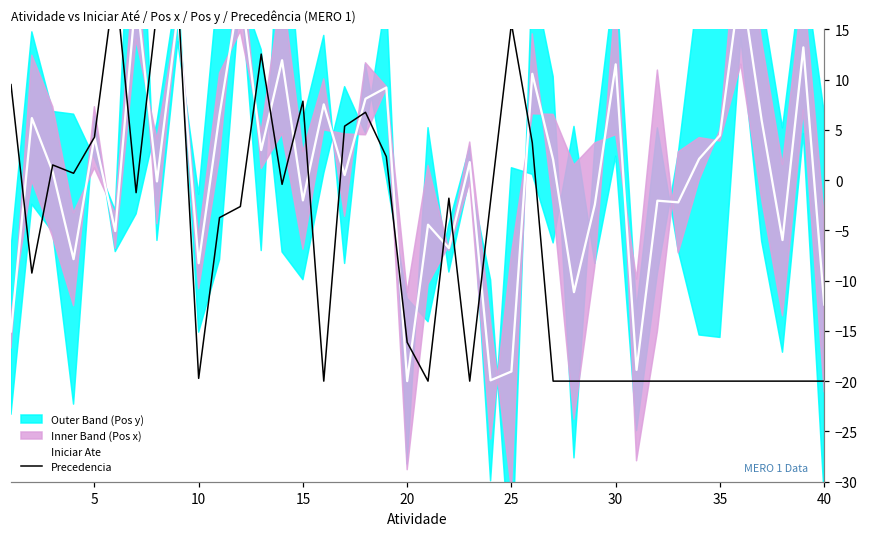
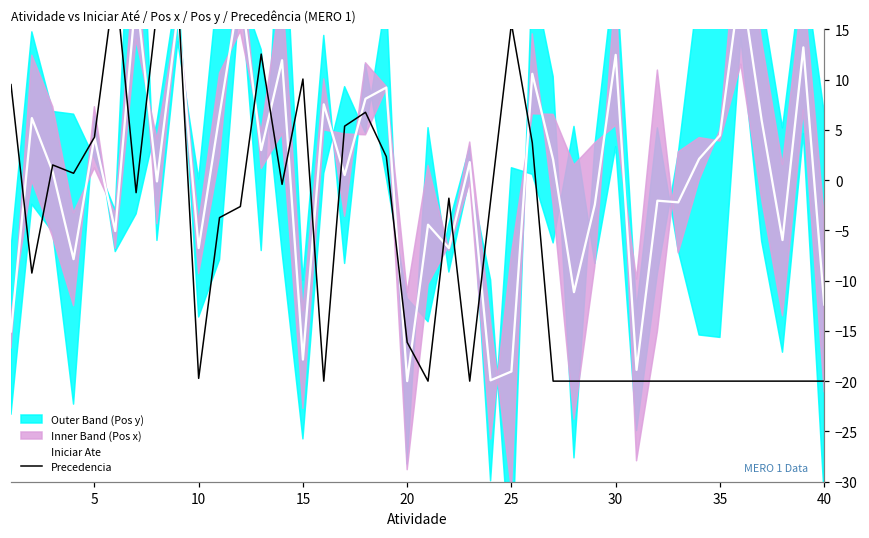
  {
    "Iniciar Ate": {
-     "10": -8,
-     "15": -2,
+     "10": -7,
+     "15": -18,
      "20": -20,
      "25": -19,
-     "30": 11.5,
+     "30": 12.5,
      "35": 4,
      "40": -12
    },
    "Precedencia": {
      "10": -20,
-     "15": 8,
+     "15": 10,
      "20": -16,
      "30": -20,
      "35": -20,
      "40": -20
    }
  }
